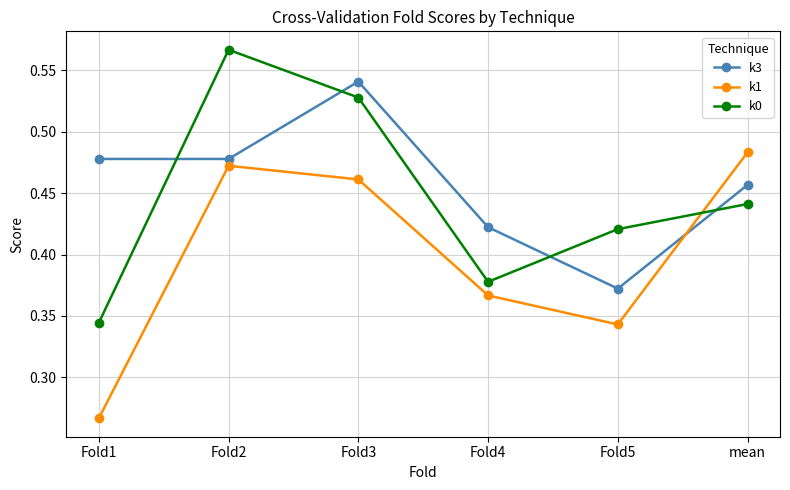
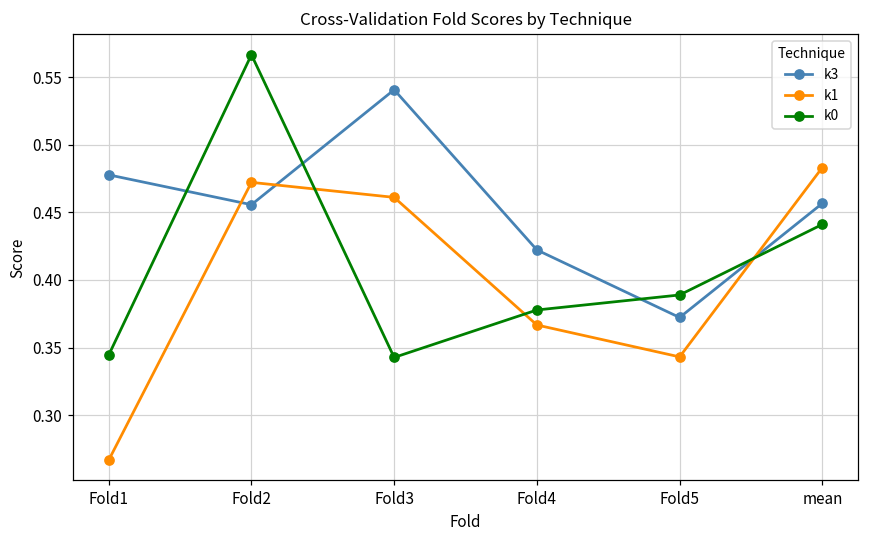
  {
    "k3": {
      "Fold1": 0.478,
-     "Fold2": 0.478,
+     "Fold2": 0.456,
      "Fold3": 0.541,
      "Fold4": 0.422,
      "Fold5": 0.372,
      "mean": 0.457
    },
    "k1": {
      "Fold1": 0.267,
      "Fold2": 0.472,
      "Fold3": 0.461,
      "Fold4": 0.367,
      "Fold5": 0.343,
      "mean": 0.483
    },
    "k0": {
      "Fold1": 0.344,
      "Fold2": 0.567,
-     "Fold3": 0.528,
+     "Fold3": 0.343,
      "Fold4": 0.378,
-     "Fold5": 0.421,
+     "Fold5": 0.389,
      "mean": 0.441
    }
  }
